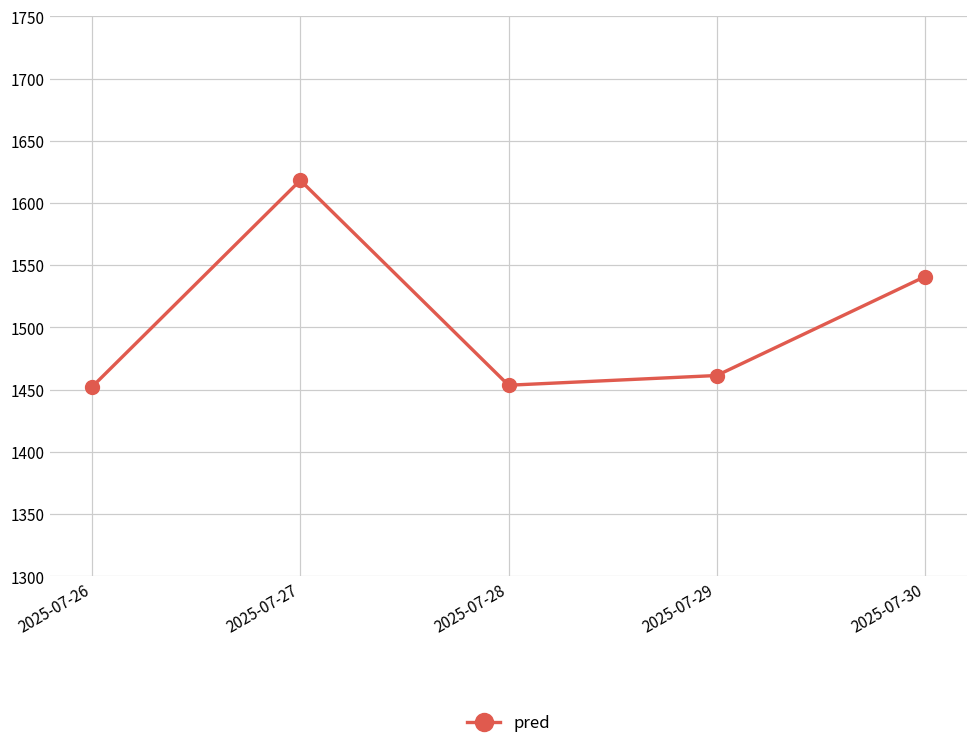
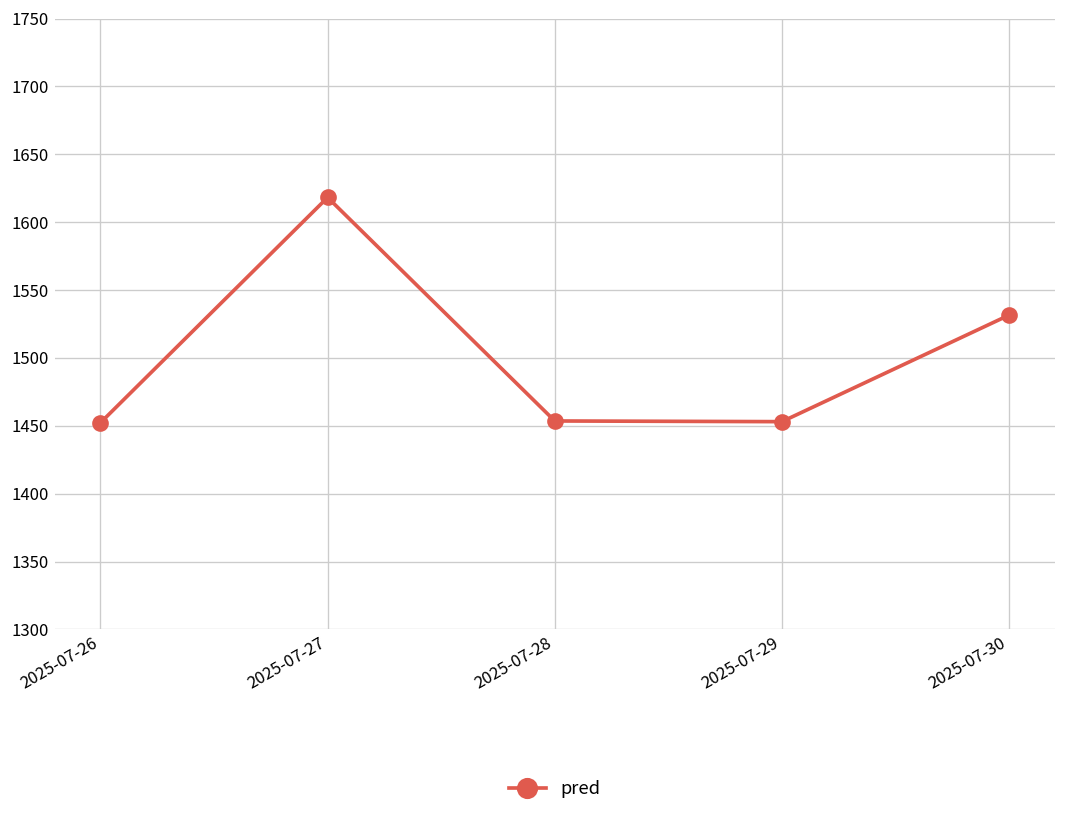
  {
    "2025-07-26": 1452,
    "2025-07-27": 1618,
    "2025-07-28": 1454,
-   "2025-07-29": 1461,
-   "2025-07-30": 1541
+   "2025-07-29": 1453,
+   "2025-07-30": 1532
  }
